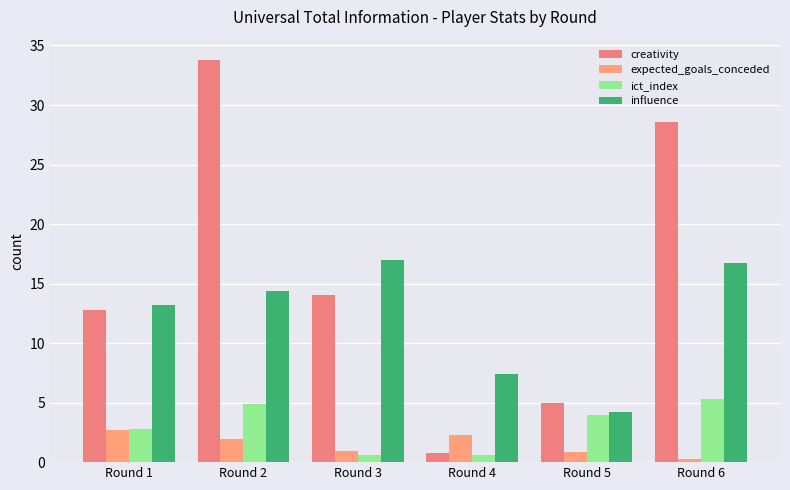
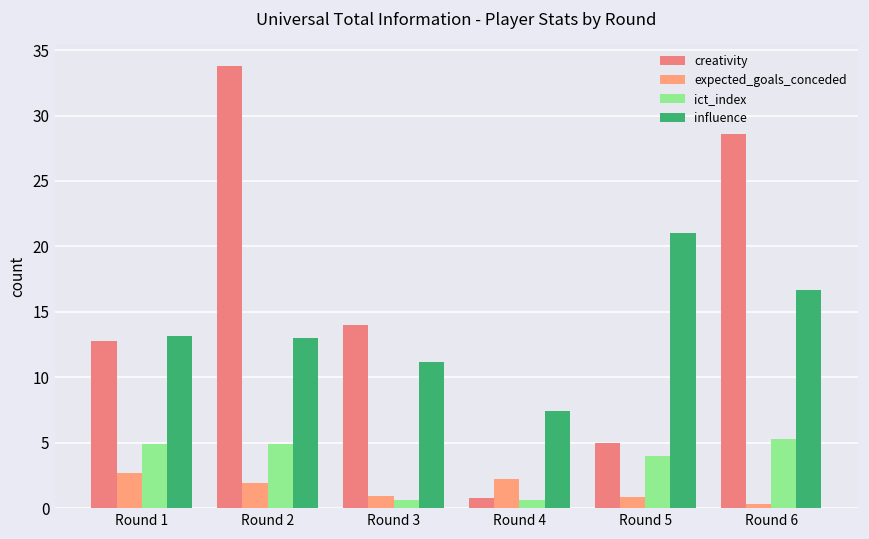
  {
    "ict_index": {
-     "Round 1": 2.8,
+     "Round 1": 4.9,
      "Round 2": 4.9,
      "Round 3": 0.6,
      "Round 4": 0.6,
      "Round 5": 4.0,
      "Round 6": 5.3
    },
    "influence": {
      "Round 1": 13.2,
-     "Round 2": 14.4,
-     "Round 3": 17.0,
+     "Round 2": 13.0,
+     "Round 3": 11.2,
      "Round 4": 7.4,
-     "Round 5": 4.2,
+     "Round 5": 21.0,
      "Round 6": 16.7
    }
  }
